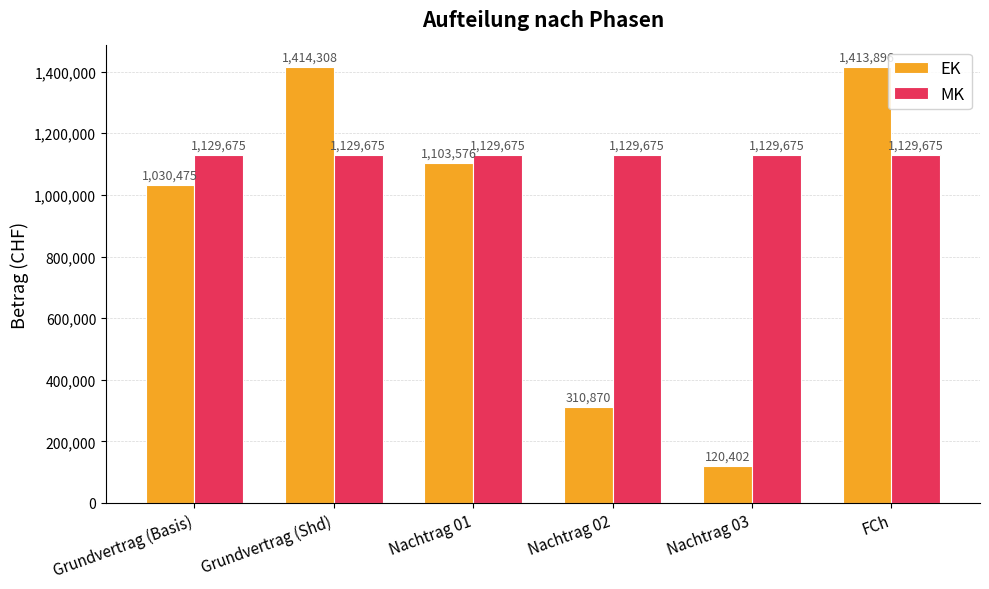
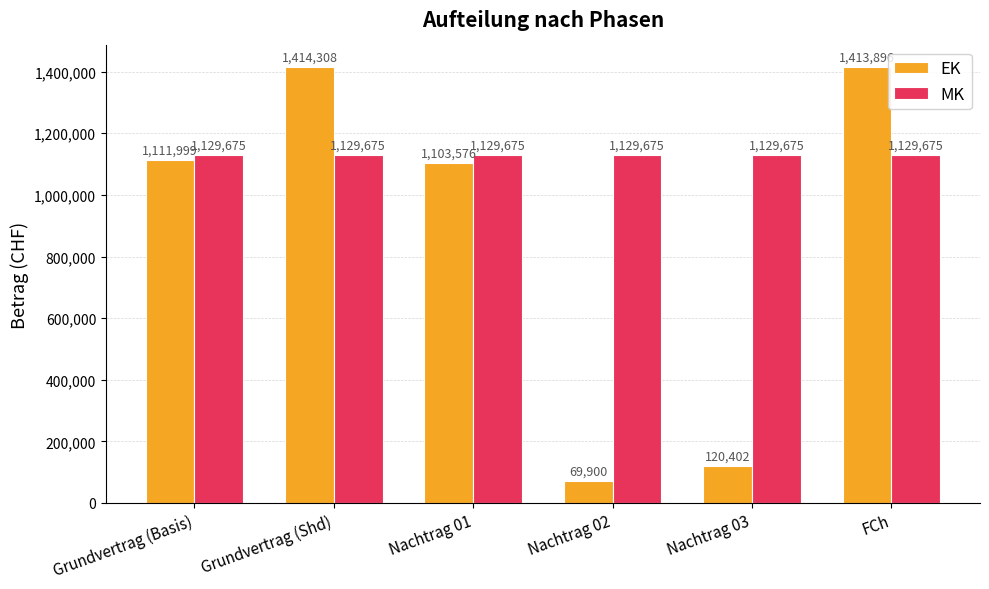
  {
    "EK": {
-     "Grundvertrag (Basis)": "1,030,475",
+     "Grundvertrag (Basis)": "1,111,999",
      "Grundvertrag (Shd)": "1,414,308",
      "Nachtrag 01": "1,103,576",
-     "Nachtrag 02": "310,870",
+     "Nachtrag 02": "69,900",
      "Nachtrag 03": "120,402"
    },
    "MK": {
      "Grundvertrag (Basis)": "1,129,675",
      "Grundvertrag (Shd)": "1,129,675",
      "Nachtrag 01": "1,129,675",
      "Nachtrag 02": "1,129,675",
      "Nachtrag 03": "1,129,675",
      "FCh": "1,129,675"
    }
  }
